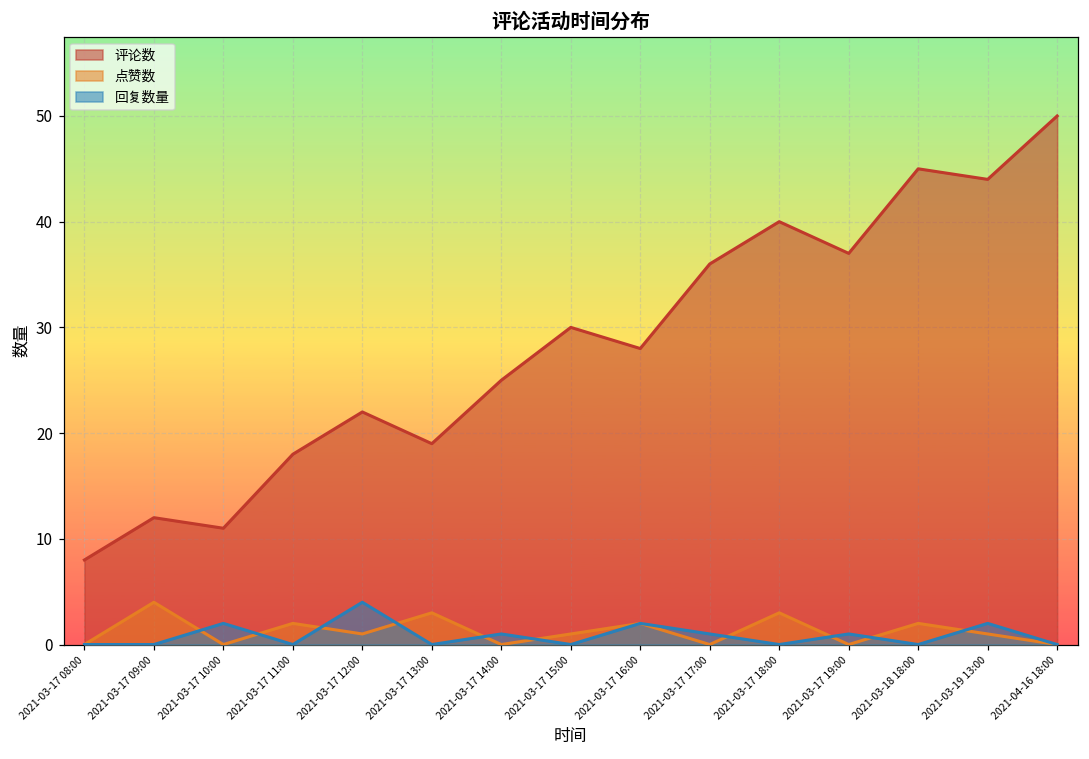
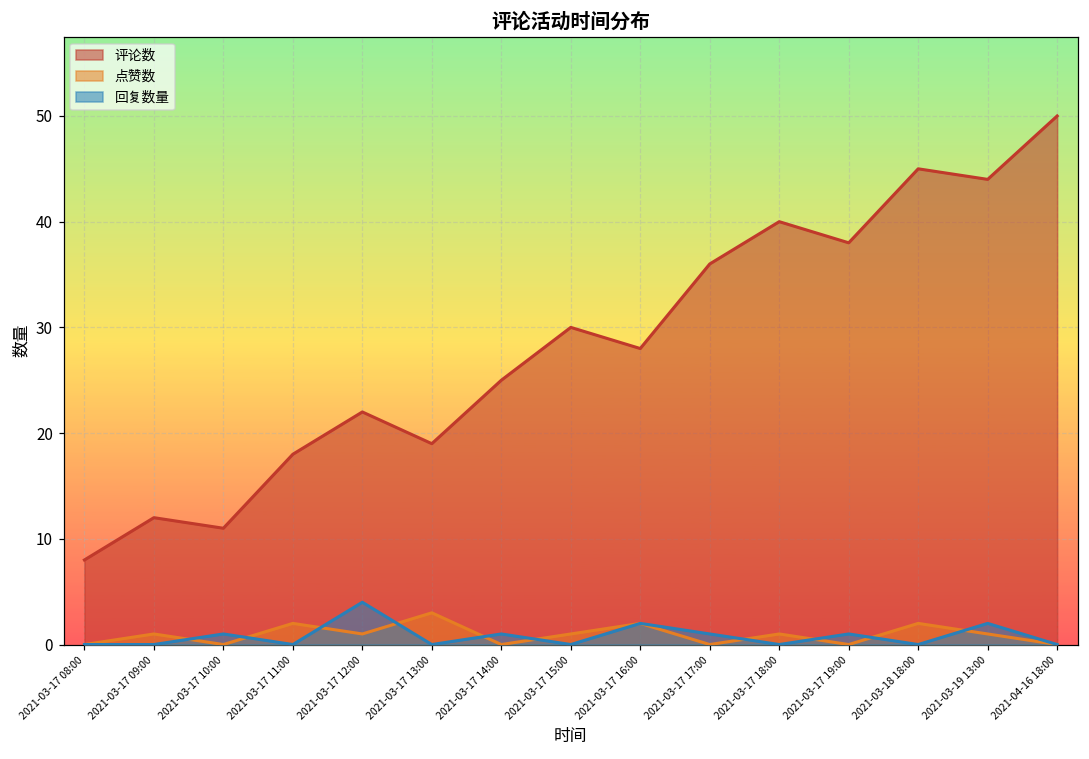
  {
    "评论数": {
      "2021-03-17 08:00": 8,
      "2021-03-17 09:00": 12,
      "2021-03-17 10:00": 11,
      "2021-03-17 11:00": 18,
      "2021-03-17 12:00": 22,
      "2021-03-17 13:00": 19,
      "2021-03-17 14:00": 25,
      "2021-03-17 15:00": 30,
      "2021-03-17 16:00": 28,
      "2021-03-17 17:00": 36,
      "2021-03-17 18:00": 40,
-     "2021-03-17 19:00": 37,
+     "2021-03-17 19:00": 38,
      "2021-03-18 18:00": 45,
      "2021-03-19 13:00": 44,
      "2021-04-16 18:00": 50
    },
    "点赞数": {
-     "2021-03-17 09:00": 4,
+     "2021-03-17 09:00": 1,
      "2021-03-17 10:00": 0,
      "2021-03-17 11:00": 2,
      "2021-03-17 12:00": 1,
      "2021-03-17 13:00": 3,
      "2021-03-17 14:00": 0,
      "2021-03-17 15:00": 1,
      "2021-03-17 17:00": 0,
-     "2021-03-17 18:00": 3,
+     "2021-03-17 18:00": 1,
      "2021-03-17 19:00": 0,
      "2021-03-18 18:00": 2,
      "2021-03-19 13:00": 1
    },
    "回复数量": {
      "2021-03-17 09:00": 0,
-     "2021-03-17 10:00": 2,
+     "2021-03-17 10:00": 1,
      "2021-03-17 11:00": 0,
      "2021-03-17 12:00": 4,
      "2021-03-17 13:00": 0,
      "2021-03-17 14:00": 1,
      "2021-03-17 15:00": 0,
      "2021-03-17 17:00": 1,
      "2021-03-17 18:00": 0,
      "2021-03-17 19:00": 1,
      "2021-03-18 18:00": 0,
      "2021-03-19 13:00": 2
    }
  }
